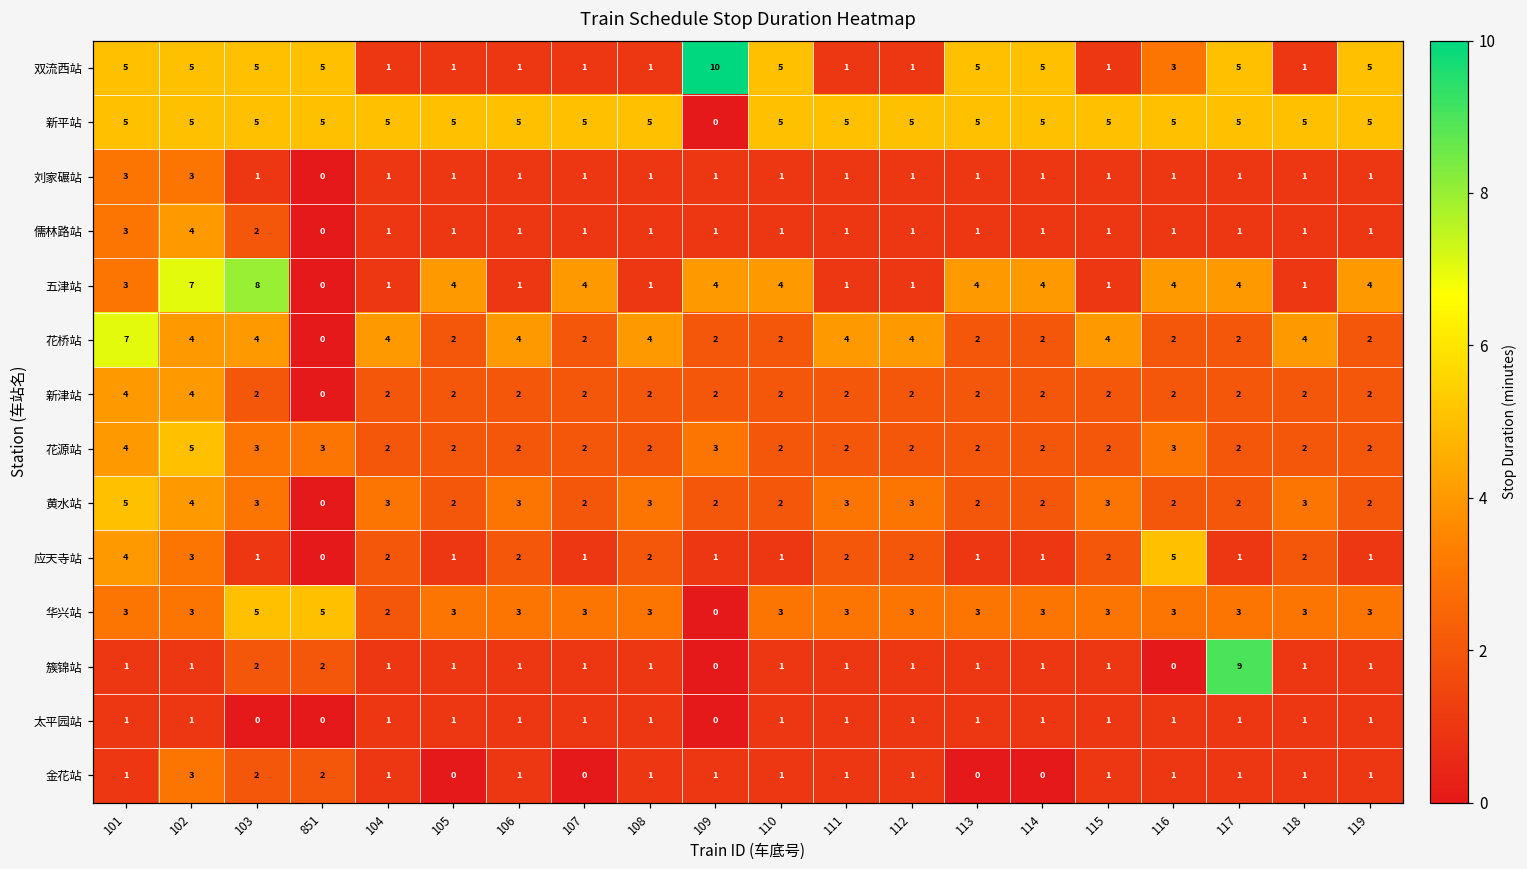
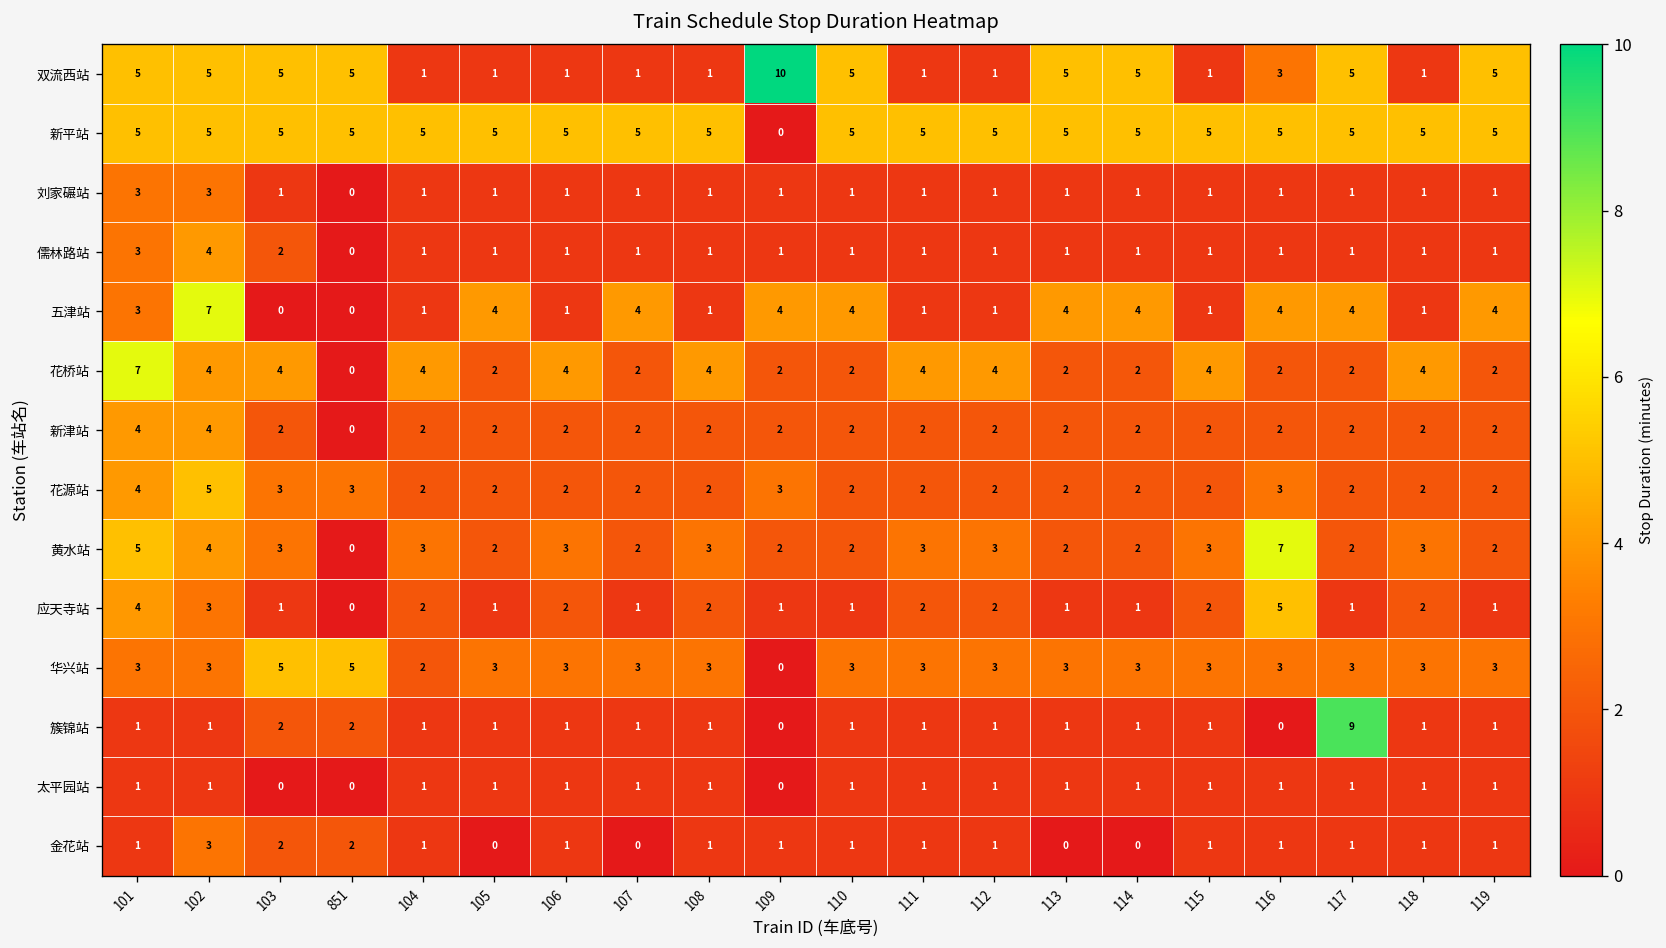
  {
    "五津站": {
      "101": 3,
      "102": 7,
-     "103": 8,
+     "103": 0,
      "851": 0,
      "104": 1,
      "105": 4,
      "106": 1,
      "107": 4,
      "108": 1,
      "109": 4,
      "110": 4,
      "111": 1,
      "112": 1,
      "113": 4,
      "114": 4,
      "115": 1,
      "116": 4,
      "117": 4,
      "118": 1,
      "119": 4
    },
    "黄水站": {
      "101": 5,
      "102": 4,
      "103": 3,
      "851": 0,
      "104": 3,
      "105": 2,
      "106": 3,
      "107": 2,
      "108": 3,
      "109": 2,
      "110": 2,
      "111": 3,
      "112": 3,
      "113": 2,
      "114": 2,
      "115": 3,
-     "116": 2,
+     "116": 7,
      "117": 2,
      "118": 3,
      "119": 2
    }
  }
